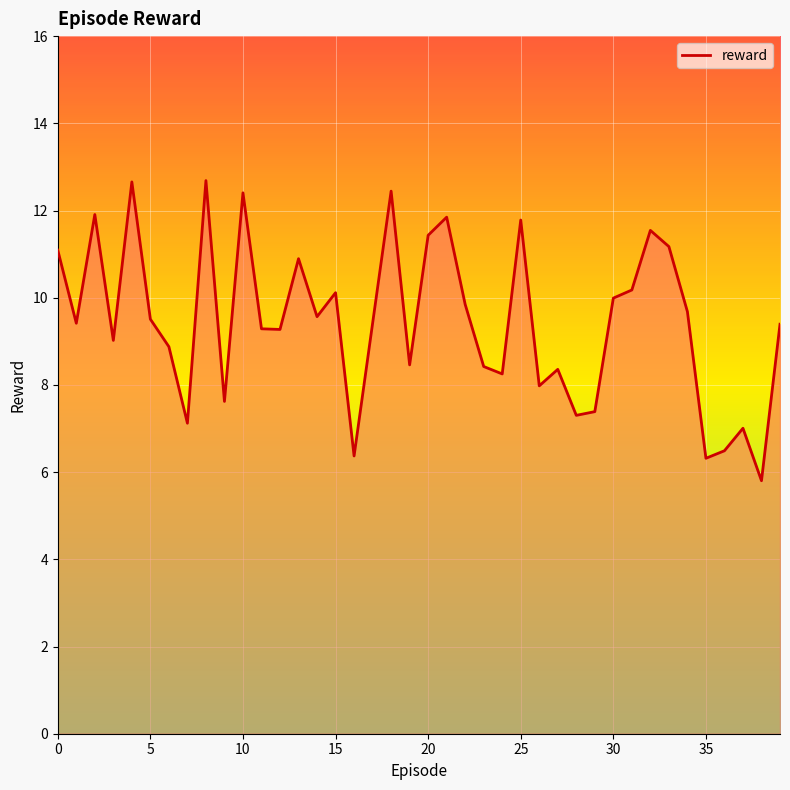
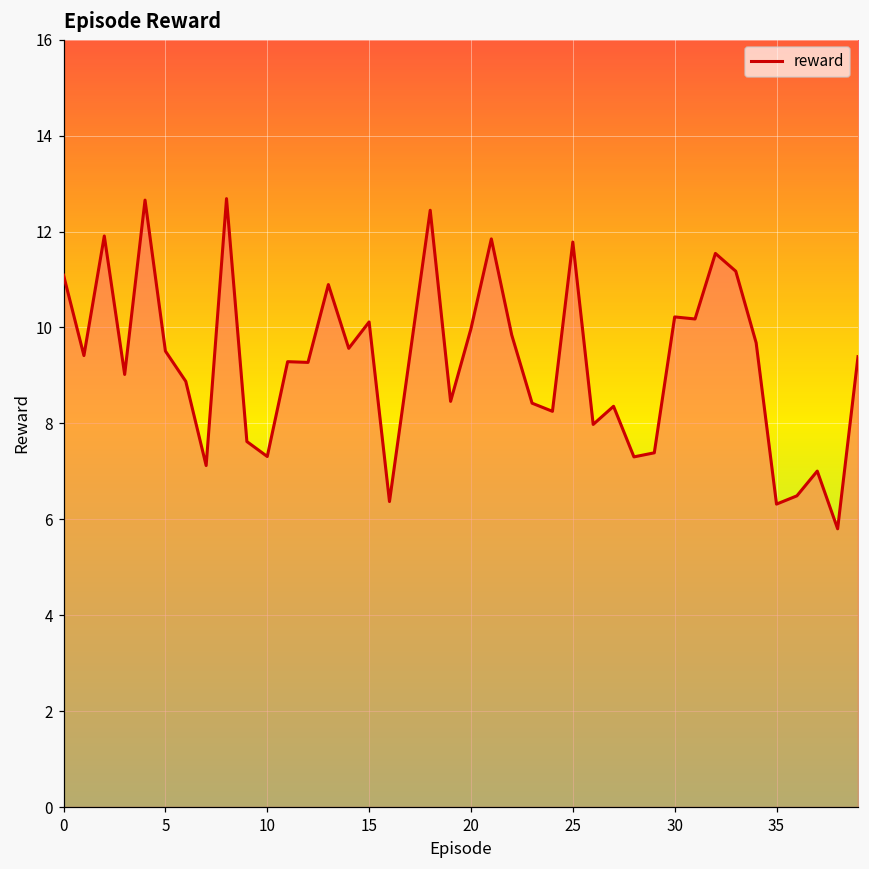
  {
    "0": 11.1,
    "5": 9.5,
-   "10": 12.4,
+   "10": 7.3,
    "15": 10.1,
-   "20": 11.4,
+   "20": 10.0,
    "25": 11.8,
-   "30": 10.0,
+   "30": 10.2,
    "35": 6.3
  }
